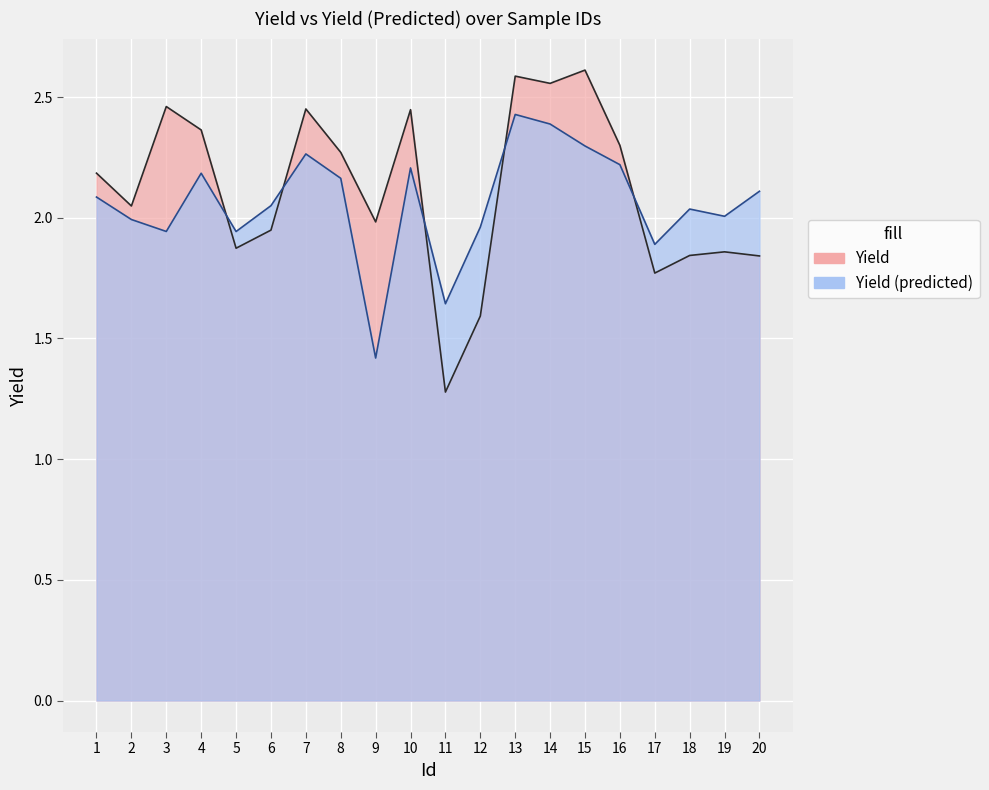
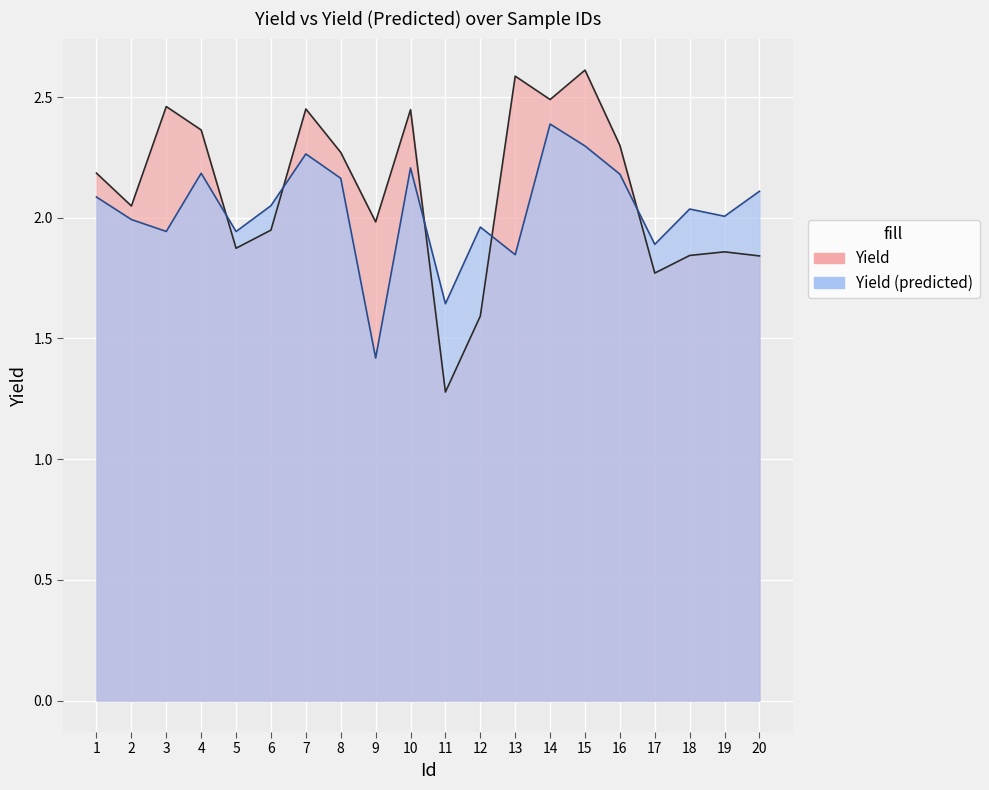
  {
    "Yield": {
      "1": 2.19,
      "2": 2.05,
      "3": 2.46,
      "4": 2.36,
      "5": 1.87,
      "6": 1.95,
      "7": 2.45,
      "8": 2.27,
      "9": 1.98,
      "10": 2.45,
      "11": 1.28,
      "12": 1.59,
      "13": 2.59,
-     "14": 2.56,
+     "14": 2.49,
      "15": 2.61,
      "16": 2.30,
      "17": 1.77,
      "18": 1.84,
      "19": 1.86,
      "20": 1.84
    },
    "Yield (predicted)": {
      "1": 2.09,
      "2": 1.99,
      "3": 1.94,
      "4": 2.18,
      "5": 1.94,
      "6": 2.05,
      "7": 2.26,
      "8": 2.16,
      "9": 1.42,
      "10": 2.21,
      "11": 1.64,
      "12": 1.96,
-     "13": 2.43,
+     "13": 1.85,
      "14": 2.39,
      "15": 2.30,
-     "16": 2.22,
+     "16": 2.18,
      "17": 1.89,
      "18": 2.04,
      "19": 2.01,
      "20": 2.11
    }
  }
